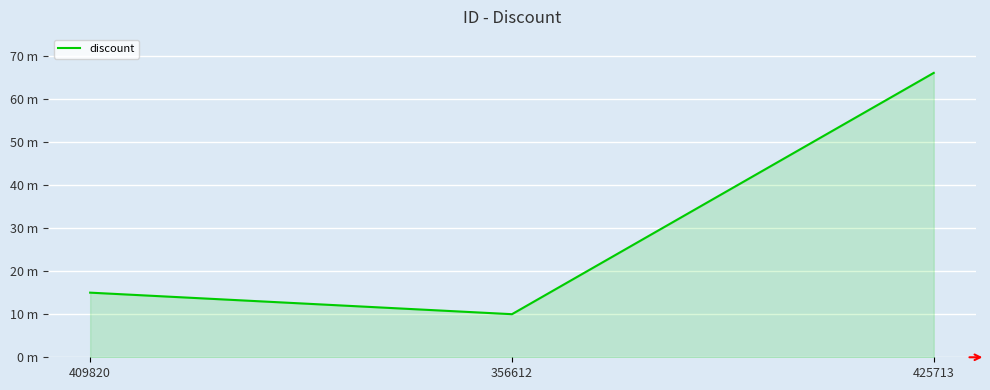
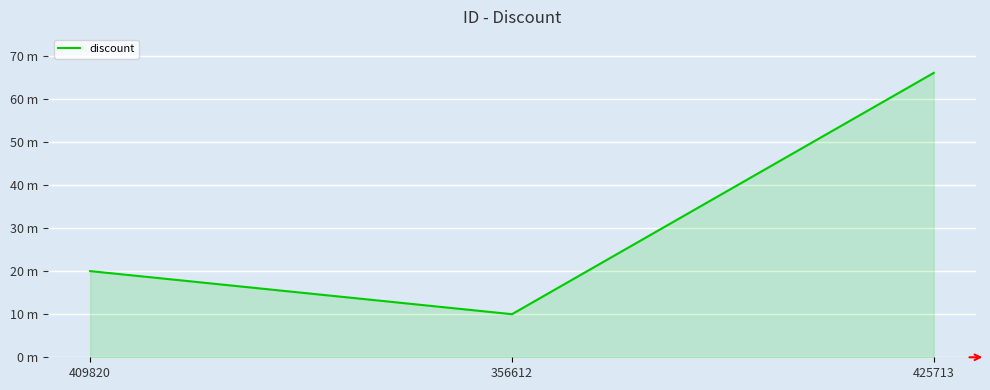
  {
-   "409820": "15 m",
+   "409820": "20 m",
    "356612": "10 m",
    "425713": "66 m"
  }
